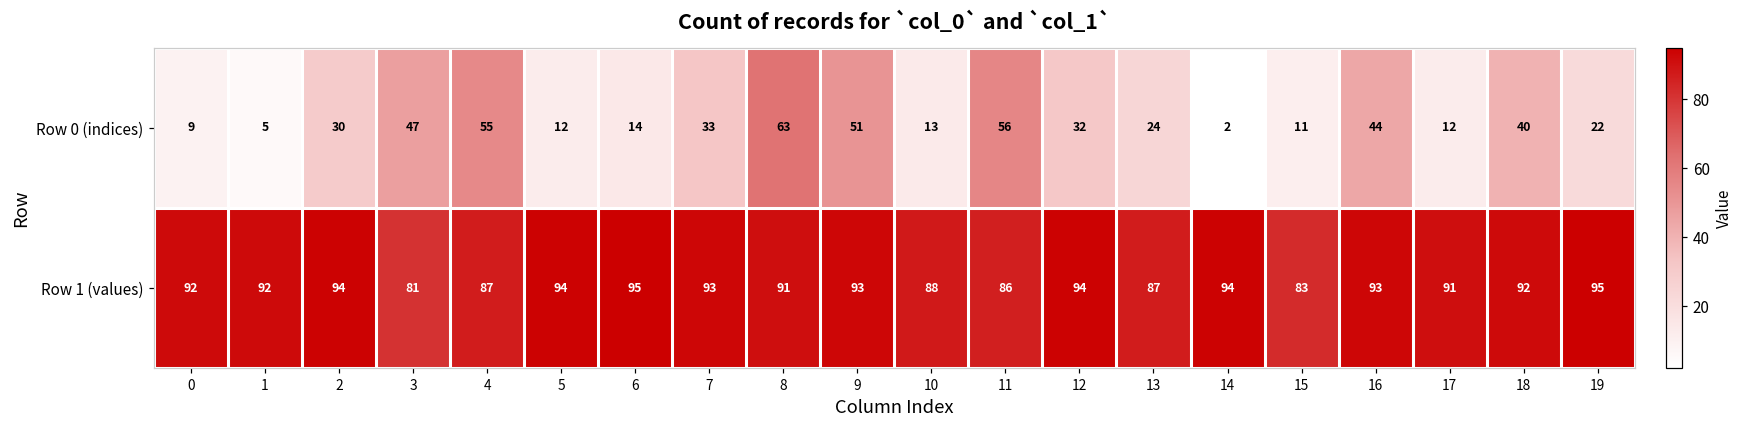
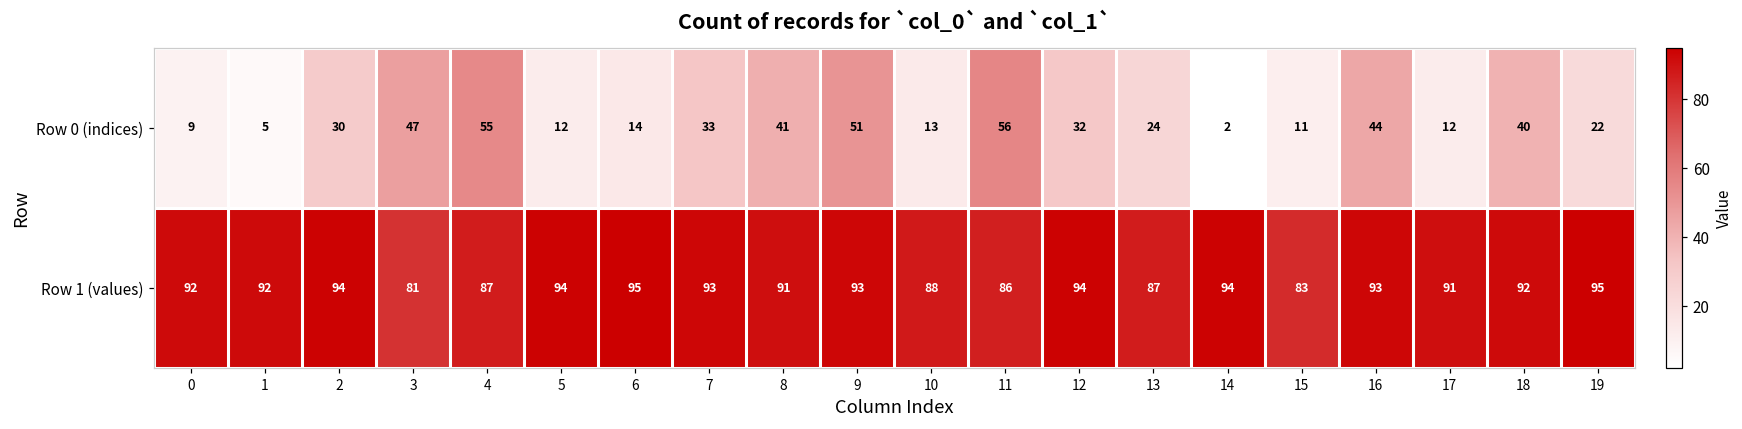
  {
    "Row 0 (indices)": {
      "0": 9,
      "1": 5,
      "2": 30,
      "3": 47,
      "4": 55,
      "5": 12,
      "6": 14,
      "7": 33,
-     "8": 63,
+     "8": 41,
      "9": 51,
      "10": 13,
      "11": 56,
      "12": 32,
      "13": 24,
      "14": 2,
      "15": 11,
      "16": 44,
      "17": 12,
      "18": 40,
      "19": 22
    },
    "Row 1 (values)": {
      "0": 92,
      "1": 92,
      "2": 94,
      "3": 81,
      "4": 87,
      "5": 94,
      "6": 95,
      "7": 93,
      "8": 91,
      "9": 93,
      "10": 88,
      "11": 86,
      "12": 94,
      "13": 87,
      "14": 94,
      "15": 83,
      "16": 93,
      "17": 91,
      "18": 92,
      "19": 95
    }
  }
